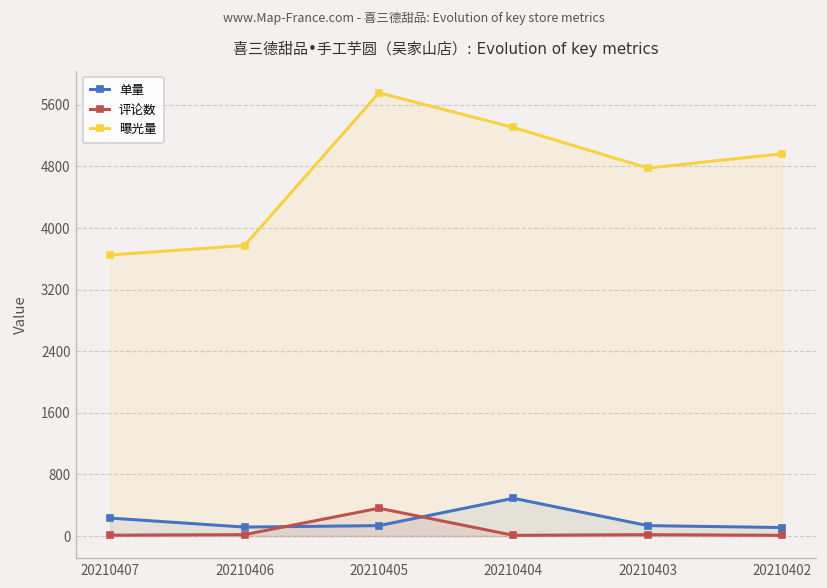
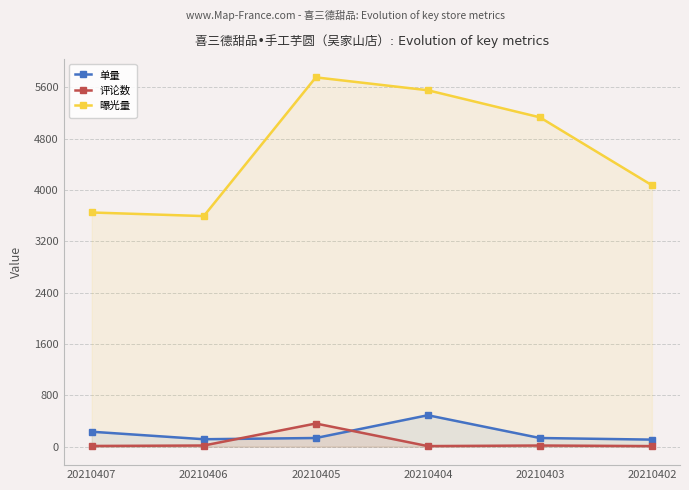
  {
    "单量": {
      "20210407": 200,
      "20210406": 100,
      "20210405": 100,
      "20210404": 500,
      "20210403": 100,
      "20210402": 100
    },
    "评论数": {
      "20210407": 0,
      "20210406": 0,
      "20210405": 400,
      "20210404": 0,
      "20210403": 0,
      "20210402": 0
    },
    "曝光量": {
      "20210407": 3700,
-     "20210406": 3800,
+     "20210406": 3600,
      "20210405": 5800,
-     "20210404": 5300,
-     "20210403": 4800,
-     "20210402": 5000
+     "20210404": 5600,
+     "20210403": 5100,
+     "20210402": 4100
    }
  }
